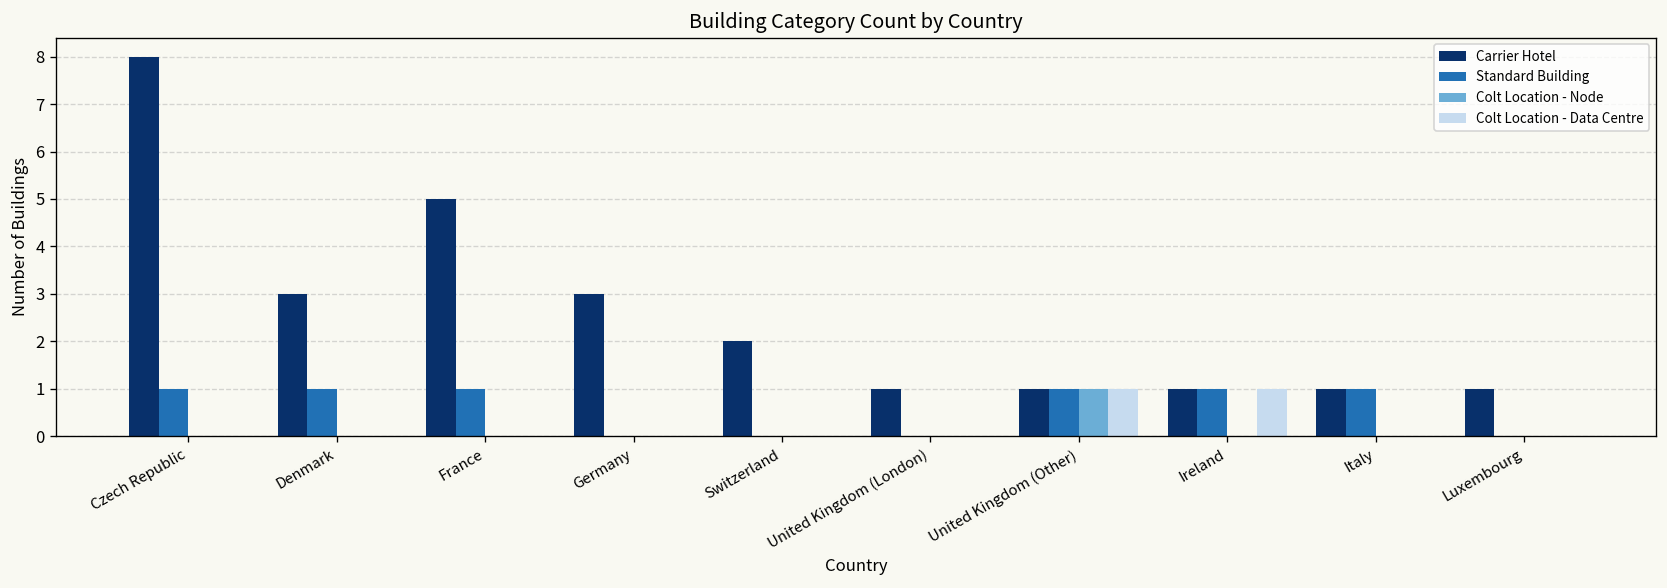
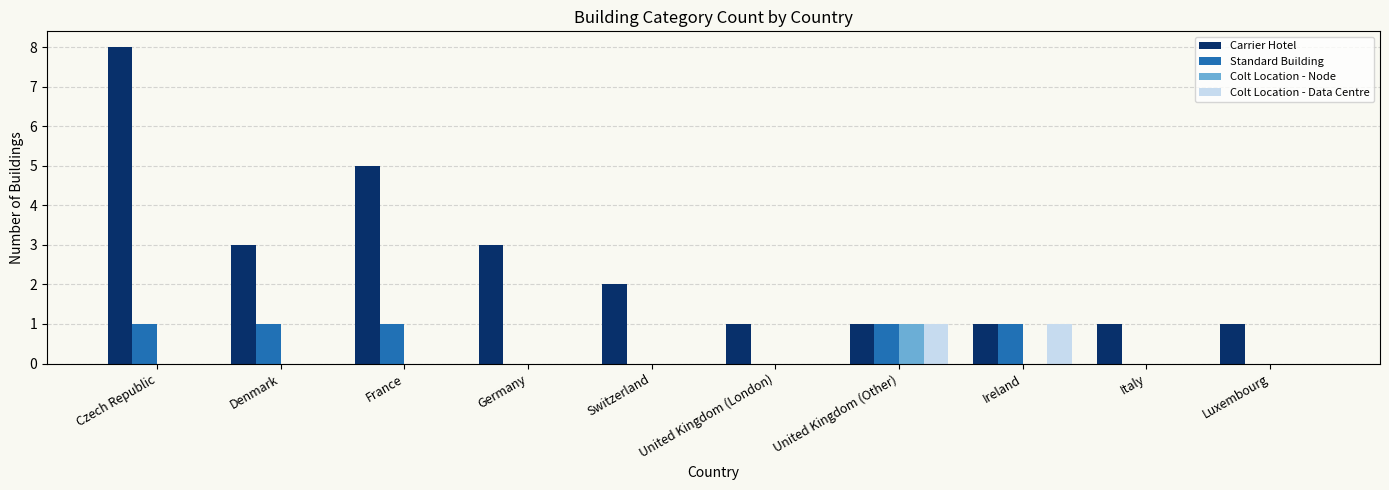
  {
    "Carrier Hotel": {
      "Czech Republic": 8,
      "Denmark": 3,
      "France": 5,
      "Germany": 3,
      "Switzerland": 2,
      "United Kingdom (London)": 1,
      "United Kingdom (Other)": 1,
      "Ireland": 1,
      "Italy": 1,
      "Luxembourg": 1
    },
    "Standard Building": {
      "Czech Republic": 1,
      "Denmark": 1,
      "France": 1,
      "Germany": 0,
      "Switzerland": 0,
      "United Kingdom (London)": 0,
      "United Kingdom (Other)": 1,
      "Ireland": 1,
-     "Italy": 1,
+     "Italy": 0,
      "Luxembourg": 0
    },
    "Colt Location - Node": {
      "Czech Republic": 0,
      "Denmark": 0,
      "France": 0,
      "Germany": 0,
      "Switzerland": 0,
      "United Kingdom (London)": 0,
      "United Kingdom (Other)": 1,
      "Ireland": 0,
      "Italy": 0,
      "Luxembourg": 0
    },
    "Colt Location - Data Centre": {
      "Czech Republic": 0,
      "Denmark": 0,
      "France": 0,
      "Germany": 0,
      "Switzerland": 0,
      "United Kingdom (London)": 0,
      "United Kingdom (Other)": 1,
      "Ireland": 1,
      "Italy": 0,
      "Luxembourg": 0
    }
  }
